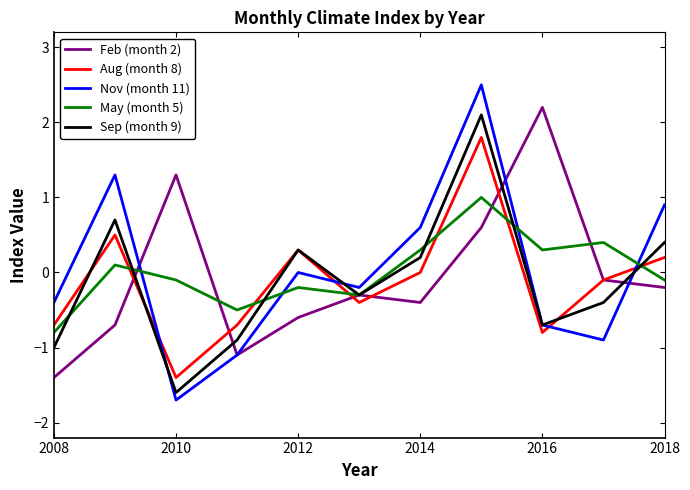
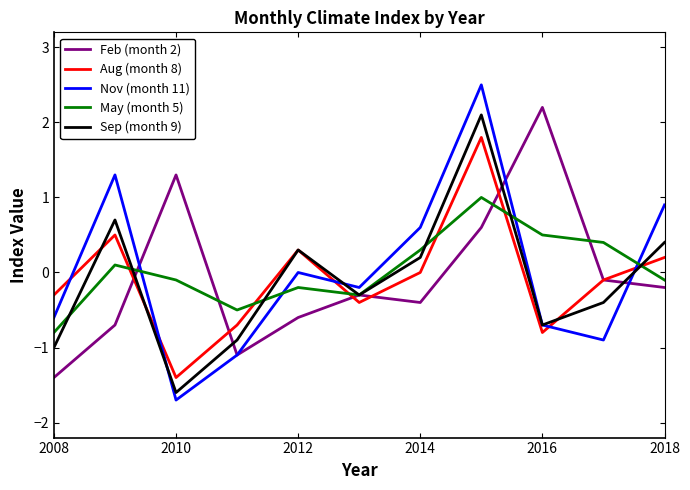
  {
    "Feb (month 2)": {
      "2008": -1.4,
      "2010": 1.3,
      "2012": -0.6,
      "2014": -0.4,
      "2016": 2.2,
      "2018": -0.2
    },
    "Aug (month 8)": {
-     "2008": -0.7,
+     "2008": -0.3,
      "2010": -1.4,
      "2014": 0.0,
      "2016": -0.8,
      "2018": 0.2
    },
    "Nov (month 11)": {
-     "2008": -0.4,
+     "2008": -0.6,
      "2010": -1.7,
      "2012": 0.0,
      "2014": 0.6,
      "2018": 0.9
    },
    "May (month 5)": {
      "2008": -0.8,
      "2010": -0.1,
      "2012": -0.2,
      "2014": 0.3,
-     "2016": 0.3,
+     "2016": 0.5,
      "2018": -0.1
    },
    "Sep (month 9)": {
      "2008": -1.0,
      "2010": -1.6,
      "2014": 0.2,
      "2018": 0.4
    }
  }
